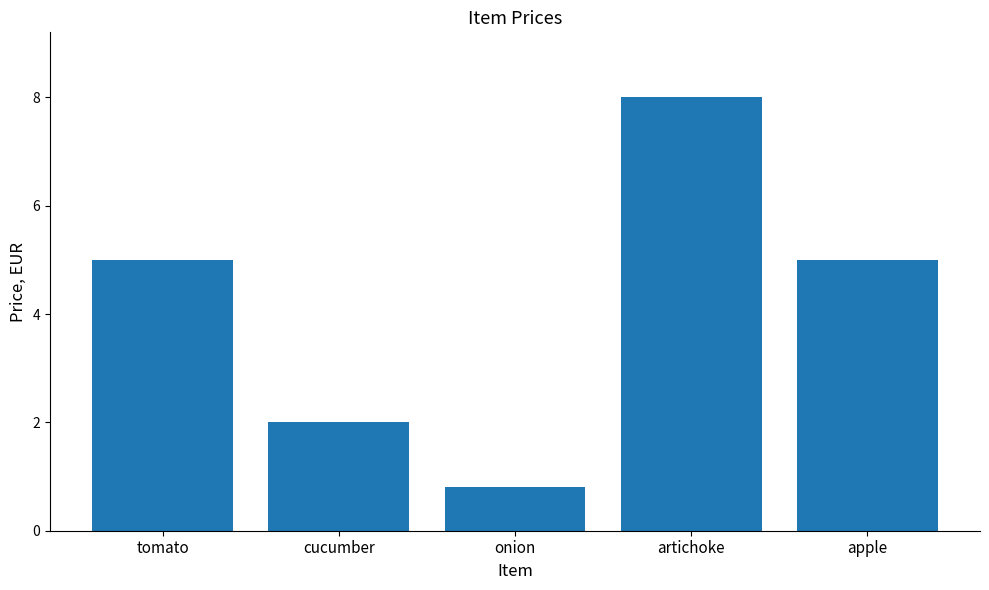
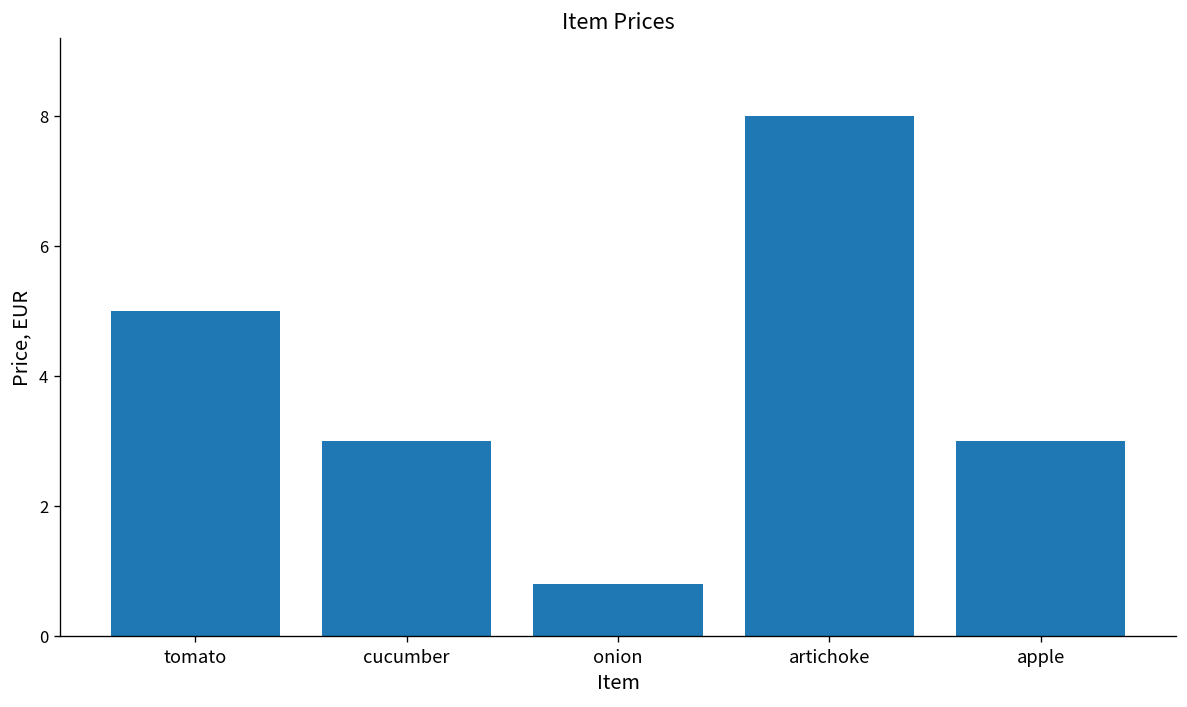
  {
    "tomato": 5,
-   "cucumber": 2,
+   "cucumber": 3,
    "onion": 0.8,
    "artichoke": 8,
-   "apple": 5
+   "apple": 3
  }
